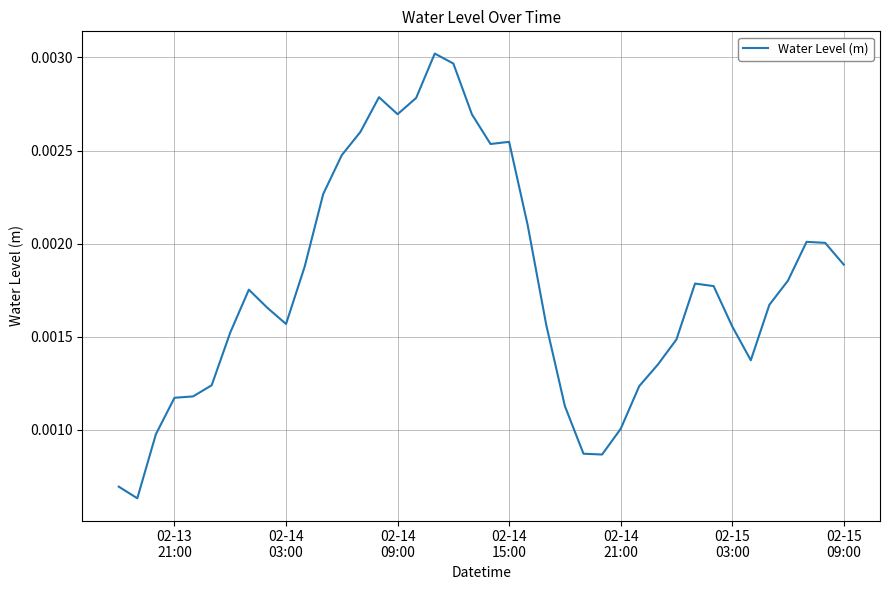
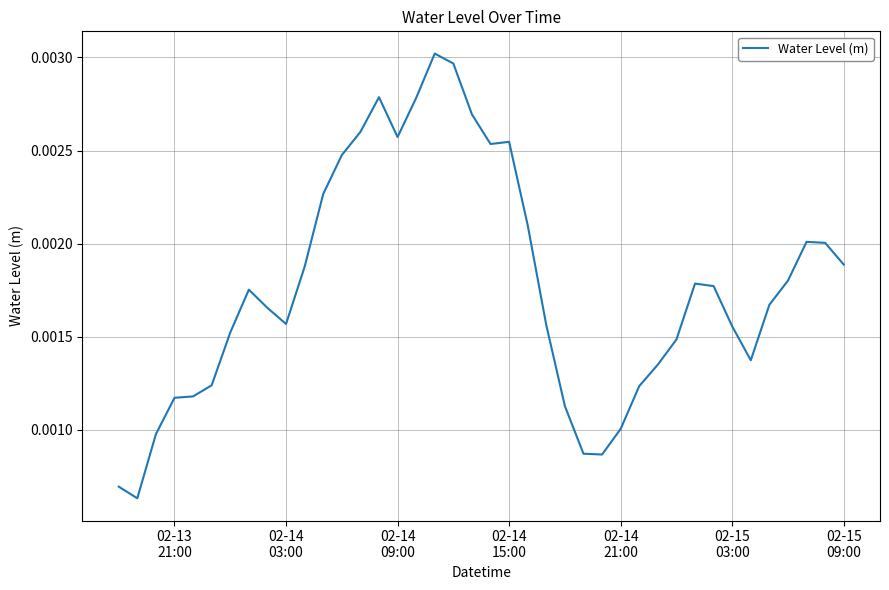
  {
    "02-13 21:00": 0.00117,
    "02-14 03:00": 0.00157,
-   "02-14 09:00": 0.00270,
+   "02-14 09:00": 0.00257,
    "02-14 15:00": 0.00255,
    "02-14 21:00": 0.00100,
    "02-15 03:00": 0.00155,
    "02-15 09:00": 0.00189
  }
